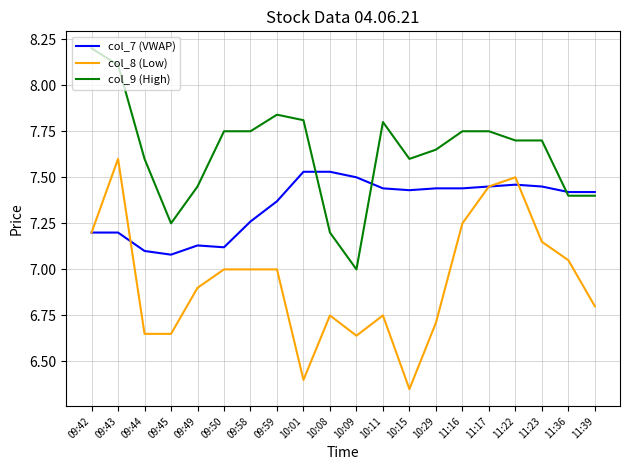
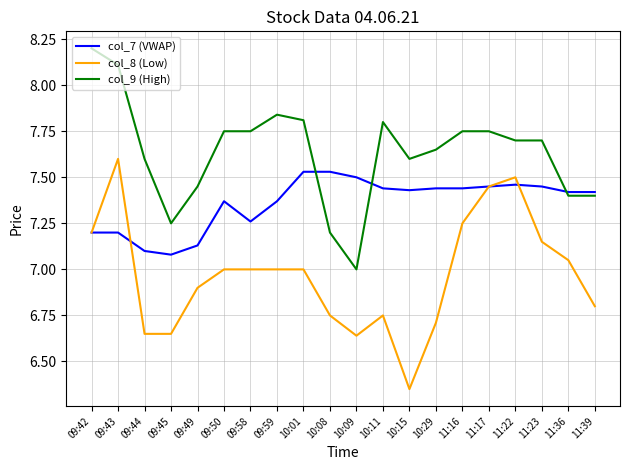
  {
    "col_7 (VWAP)": {
      "09:43": 7.20,
      "09:44": 7.10,
      "09:45": 7.08,
      "09:49": 7.13,
-     "09:50": 7.12,
+     "09:50": 7.37,
      "09:58": 7.26,
      "09:59": 7.37,
      "10:01": 7.53,
      "10:08": 7.53,
      "10:09": 7.50,
      "10:11": 7.44,
      "10:15": 7.43,
      "10:29": 7.44,
      "11:16": 7.44,
      "11:22": 7.46,
      "11:23": 7.45,
      "11:36": 7.42,
      "11:39": 7.42
    },
    "col_8 (Low)": {
      "09:43": 7.6,
      "09:44": 6.65,
      "09:45": 6.65,
      "09:49": 6.9,
      "09:50": 7.0,
      "09:58": 7.0,
      "09:59": 7.0,
-     "10:01": 6.4,
+     "10:01": 7.0,
      "10:08": 6.75,
      "10:09": 6.64,
      "10:11": 6.75,
      "10:15": 6.35,
      "10:29": 6.7,
      "11:16": 7.25,
      "11:22": 7.5,
      "11:23": 7.15,
      "11:36": 7.05,
      "11:39": 6.8
    },
    "col_9 (High)": {
      "09:44": 7.60,
      "09:45": 7.25,
      "09:49": 7.45,
      "09:50": 7.75,
      "09:58": 7.75,
      "09:59": 7.84,
      "10:01": 7.81,
      "10:08": 7.20,
      "10:09": 7.00,
      "10:11": 7.80,
      "10:15": 7.60,
      "10:29": 7.65,
      "11:16": 7.75,
      "11:17": 7.75,
      "11:22": 7.70,
      "11:23": 7.70,
      "11:36": 7.40,
      "11:39": 7.40
    }
  }
